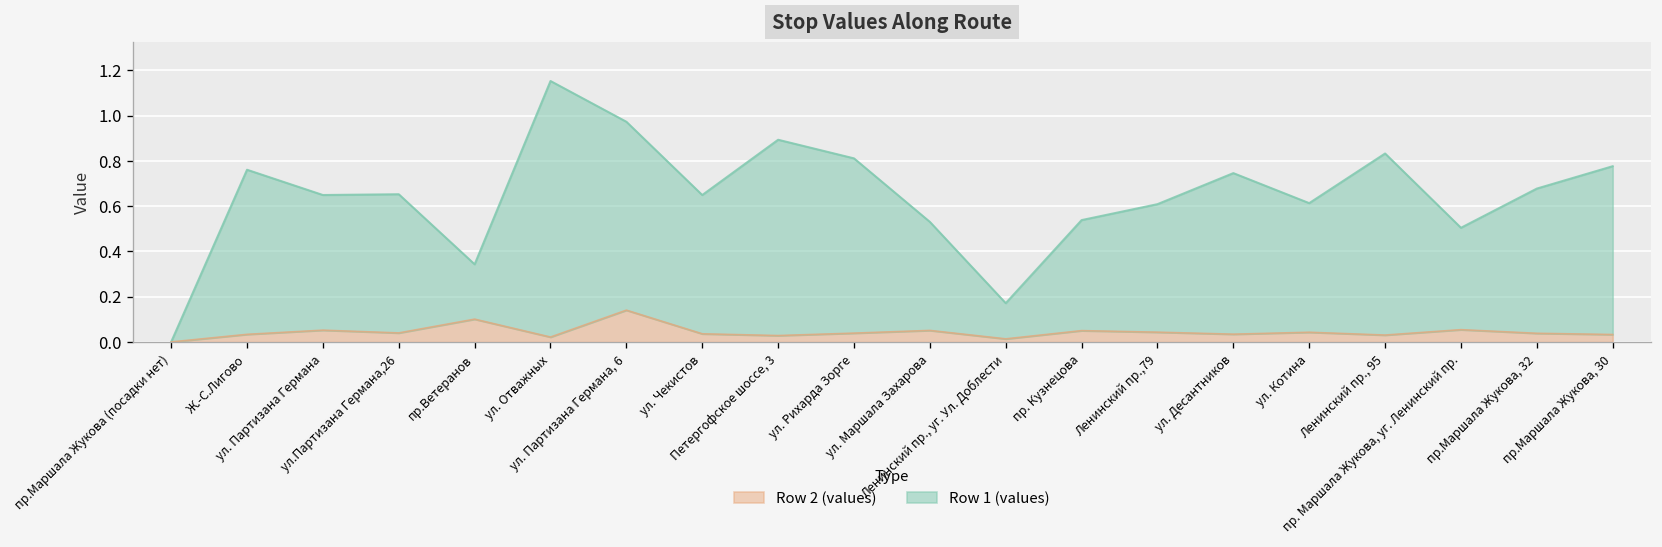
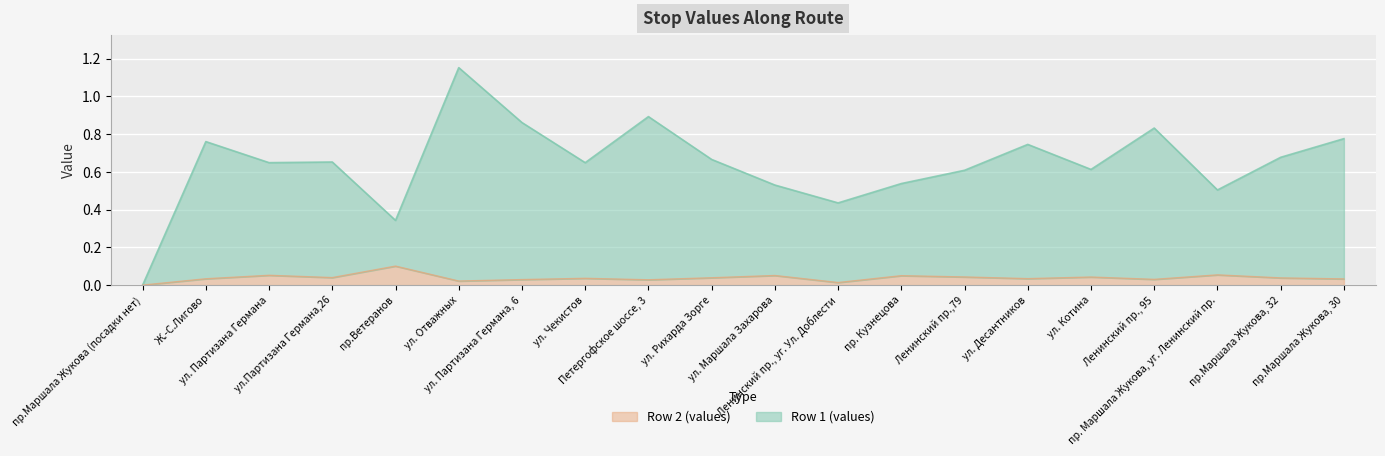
  {
    "Row 2 (values)": {
      "Ж.-С.Лигово": 0.03,
      "ул. Партизана Германа": 0.05,
      "ул.Партизана Германа,26": 0.04,
      "пр.Ветеранов": 0.10,
      "ул. Отважных": 0.02,
-     "ул. Партизана Германа, 6": 0.14,
+     "ул. Партизана Германа, 6": 0.03,
      "ул. Чекистов": 0.04,
      "Петергофское шоссе, 3": 0.03,
      "ул. Рихарда Зорге": 0.04,
      "ул. Маршала Захарова": 0.05,
      "Ленинский пр., уг. Ул. Доблести": 0.01,
      "пр. Кузнецова": 0.05,
      "Ленинский пр.,79": 0.04,
      "ул. Десантников": 0.03,
      "ул. Котина": 0.04,
      "Ленинский пр., 95": 0.03,
      "пр. Маршала Жукова, уг. Ленинский пр.": 0.05,
      "пр.Маршала Жукова, 32": 0.04,
      "пр.Маршала Жукова, 30": 0.03
    },
    "Row 1 (values)": {
      "Ж.-С.Лигово": 0.73,
      "ул. Партизана Германа": 0.60,
      "ул.Партизана Германа,26": 0.61,
      "пр.Ветеранов": 0.24,
      "ул. Отважных": 1.13,
      "ул. Партизана Германа, 6": 0.83,
      "ул. Чекистов": 0.61,
      "Петергофское шоссе, 3": 0.87,
-     "ул. Рихарда Зорге": 0.77,
+     "ул. Рихарда Зорге": 0.63,
      "ул. Маршала Захарова": 0.48,
-     "Ленинский пр., уг. Ул. Доблести": 0.16,
+     "Ленинский пр., уг. Ул. Доблести": 0.42,
      "пр. Кузнецова": 0.49,
      "Ленинский пр.,79": 0.57,
      "ул. Десантников": 0.71,
      "ул. Котина": 0.57,
      "Ленинский пр., 95": 0.80,
      "пр. Маршала Жукова, уг. Ленинский пр.": 0.45,
      "пр.Маршала Жукова, 32": 0.64,
      "пр.Маршала Жукова, 30": 0.74
    }
  }
